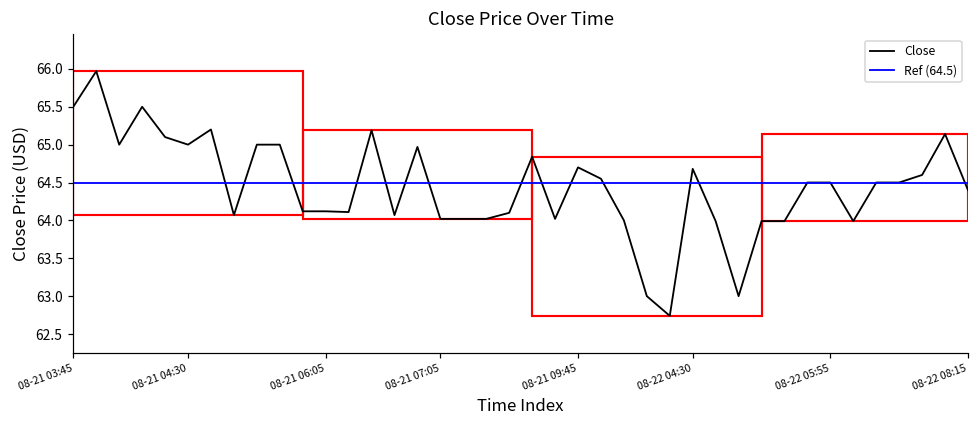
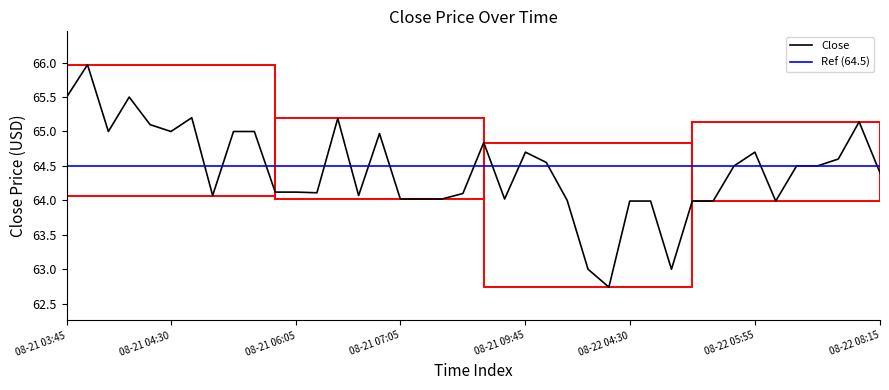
  {
    "08-21 03:45": 65.5,
    "08-21 04:30": 65.0,
    "08-21 06:05": 64.1,
    "08-21 07:05": 64.0,
    "08-21 09:45": 64.7,
-   "08-22 04:30": 64.7,
-   "08-22 05:55": 64.5,
+   "08-22 04:30": 64.0,
+   "08-22 05:55": 64.7,
    "08-22 08:15": 64.4
  }
